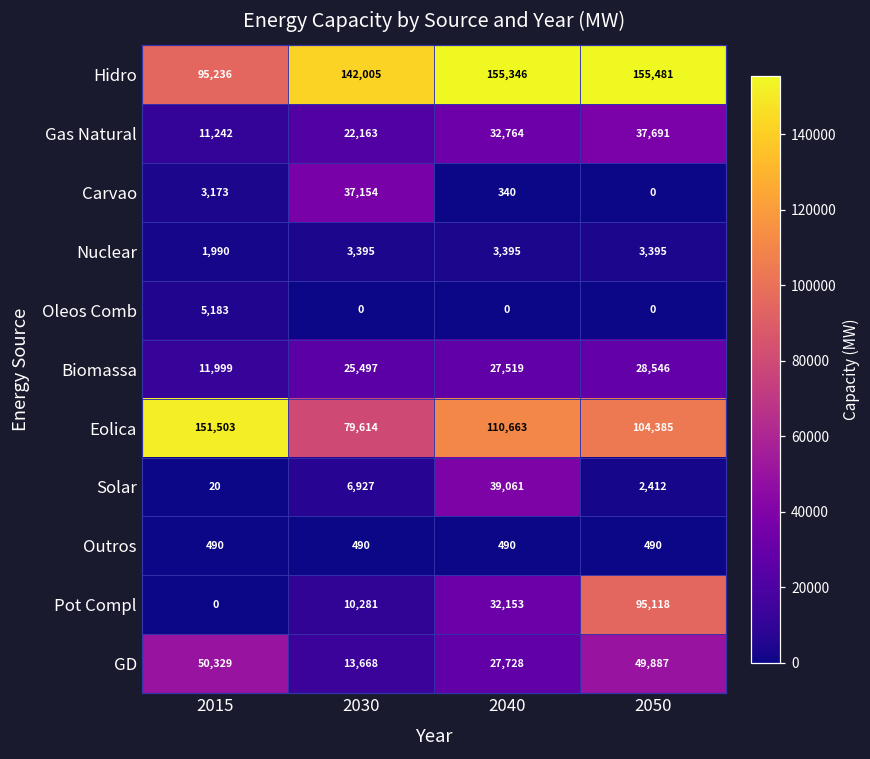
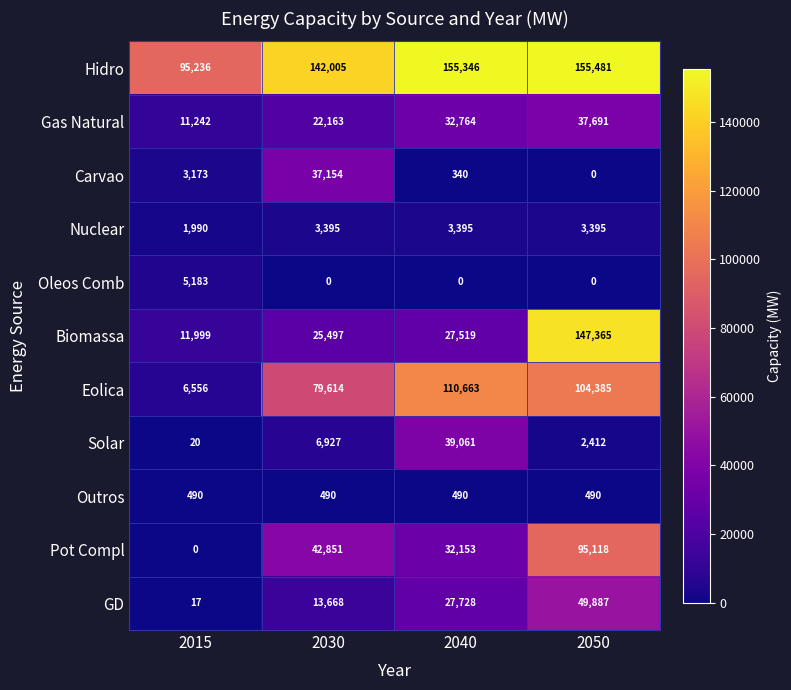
  {
    "Hidro": {
      "2015": "95,236",
      "2030": "142,005",
      "2040": "155,346",
      "2050": "155,481"
    },
    "Gas Natural": {
      "2015": "11,242",
      "2030": "22,163",
      "2040": "32,764",
      "2050": "37,691"
    },
    "Carvao": {
      "2015": "3,173",
      "2030": "37,154",
      "2040": "340",
      "2050": "0"
    },
    "Nuclear": {
      "2015": "1,990",
      "2030": "3,395",
      "2040": "3,395",
      "2050": "3,395"
    },
    "Oleos Comb": {
      "2015": "5,183",
      "2030": "0",
      "2040": "0",
      "2050": "0"
    },
    "Biomassa": {
      "2015": "11,999",
      "2030": "25,497",
      "2040": "27,519",
-     "2050": "28,546"
+     "2050": "147,365"
    },
    "Eolica": {
-     "2015": "151,503",
+     "2015": "6,556",
      "2030": "79,614",
      "2040": "110,663",
      "2050": "104,385"
    },
    "Solar": {
      "2015": "20",
      "2030": "6,927",
      "2040": "39,061",
      "2050": "2,412"
    },
    "Outros": {
      "2015": "490",
      "2030": "490",
      "2040": "490",
      "2050": "490"
    },
    "Pot Compl": {
      "2015": "0",
-     "2030": "10,281",
+     "2030": "42,851",
      "2040": "32,153",
      "2050": "95,118"
    },
    "GD": {
-     "2015": "50,329",
+     "2015": "17",
      "2030": "13,668",
      "2040": "27,728",
      "2050": "49,887"
    }
  }
